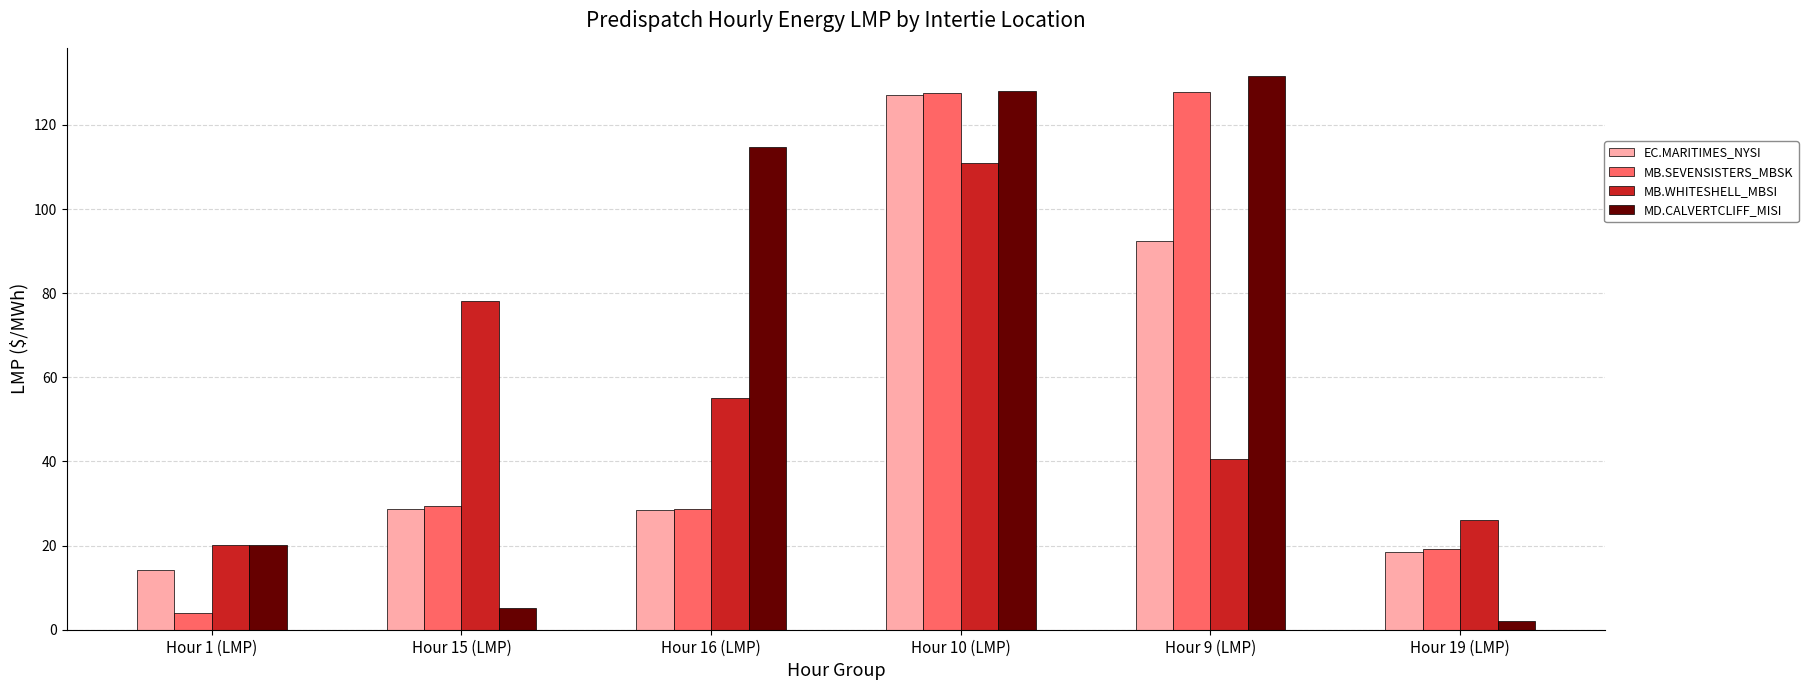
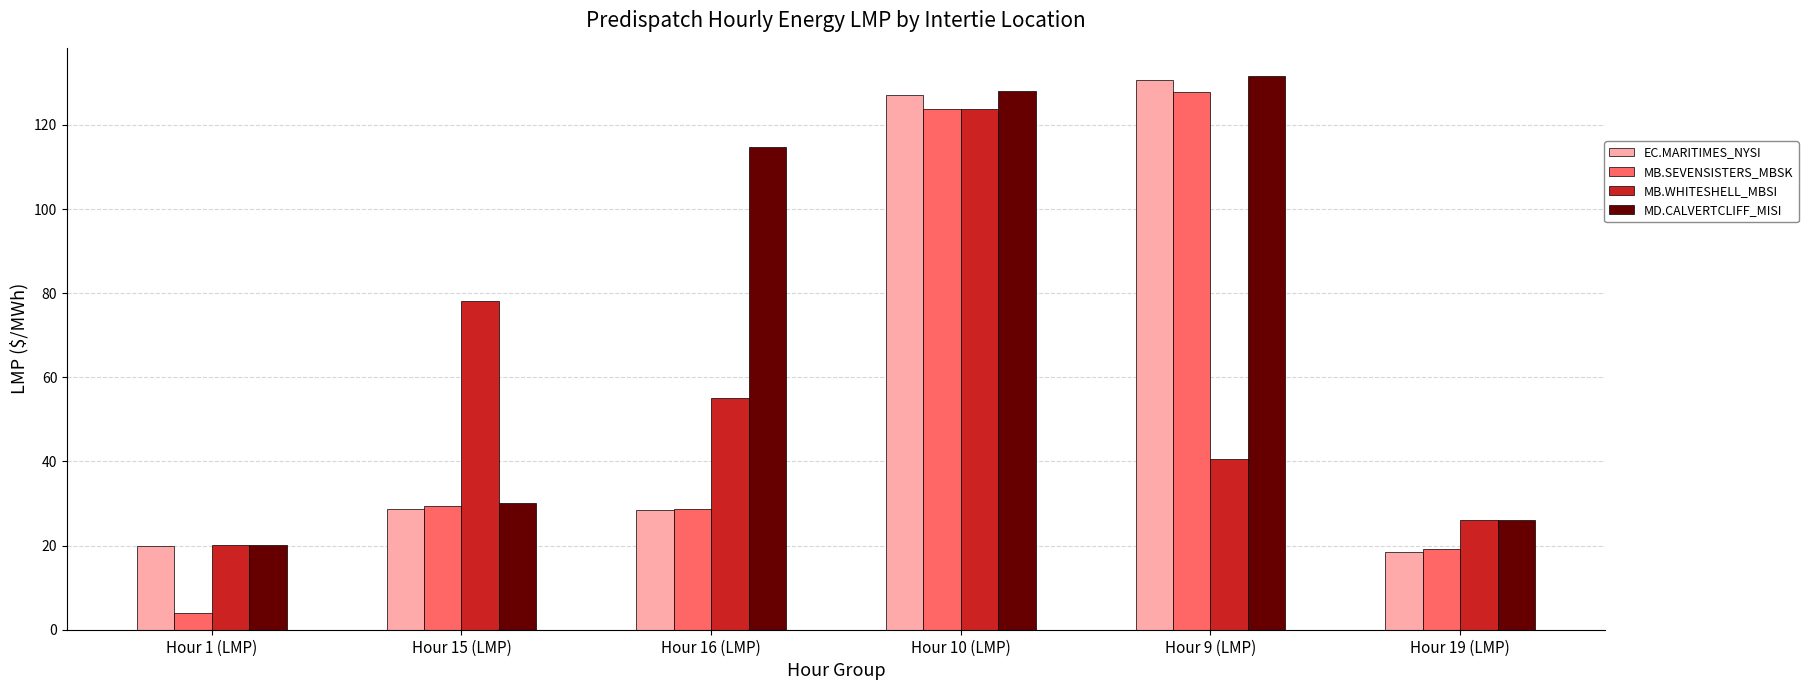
  {
    "EC.MARITIMES_NYSI": {
-     "Hour 1 (LMP)": 14,
+     "Hour 1 (LMP)": 20,
      "Hour 15 (LMP)": 29,
      "Hour 16 (LMP)": 28,
      "Hour 10 (LMP)": 127,
-     "Hour 9 (LMP)": 92,
+     "Hour 9 (LMP)": 131,
      "Hour 19 (LMP)": 19
    },
    "MB.SEVENSISTERS_MBSK": {
      "Hour 1 (LMP)": 4,
      "Hour 15 (LMP)": 29,
      "Hour 16 (LMP)": 29,
-     "Hour 10 (LMP)": 127,
+     "Hour 10 (LMP)": 124,
      "Hour 9 (LMP)": 128,
      "Hour 19 (LMP)": 19
    },
    "MB.WHITESHELL_MBSI": {
      "Hour 1 (LMP)": 20,
      "Hour 15 (LMP)": 78,
      "Hour 16 (LMP)": 55,
-     "Hour 10 (LMP)": 111,
+     "Hour 10 (LMP)": 124,
      "Hour 9 (LMP)": 41,
      "Hour 19 (LMP)": 26
    },
    "MD.CALVERTCLIFF_MISI": {
      "Hour 1 (LMP)": 20,
-     "Hour 15 (LMP)": 5,
+     "Hour 15 (LMP)": 30,
      "Hour 16 (LMP)": 115,
      "Hour 10 (LMP)": 128,
      "Hour 9 (LMP)": 132,
-     "Hour 19 (LMP)": 2
+     "Hour 19 (LMP)": 26
    }
  }
